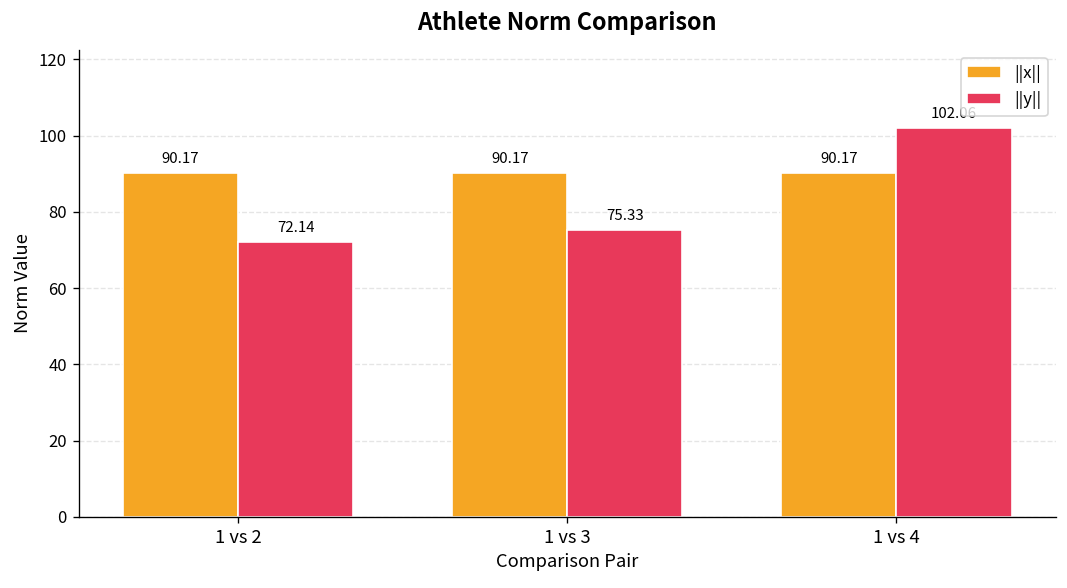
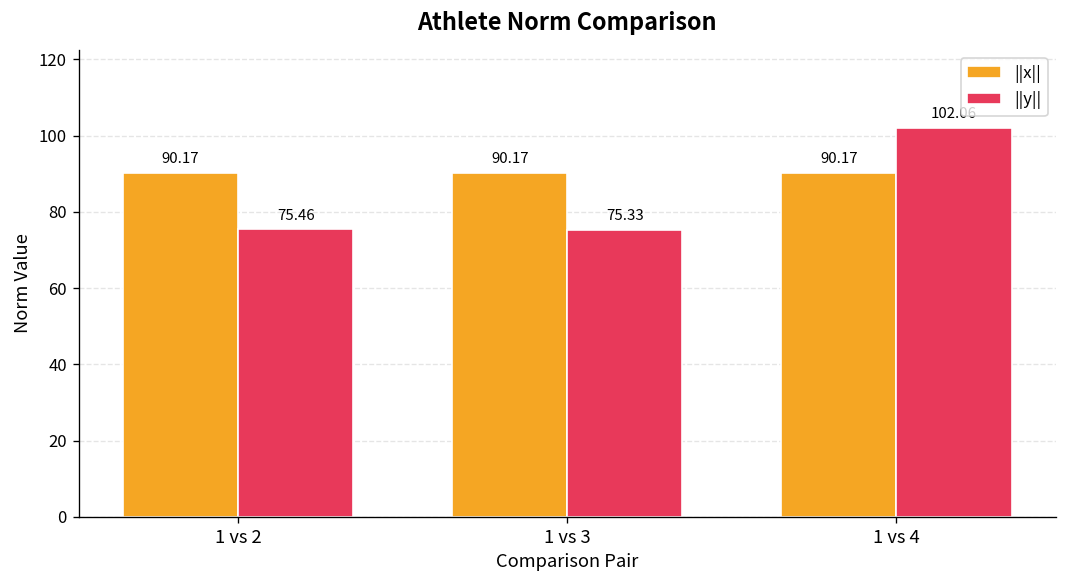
  {
    "||x||": {
      "1 vs 2": 90.17,
      "1 vs 3": 90.17,
      "1 vs 4": 90.17
    },
    "||y||": {
-     "1 vs 2": 72.14,
+     "1 vs 2": 75.46,
      "1 vs 3": 75.33
    }
  }
